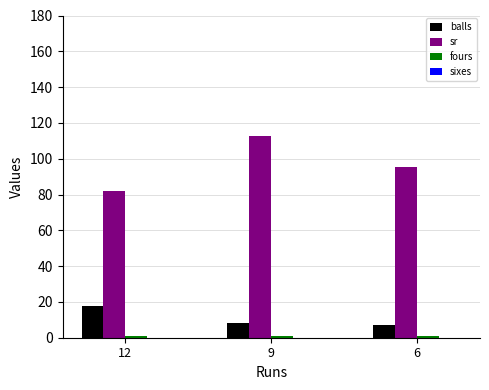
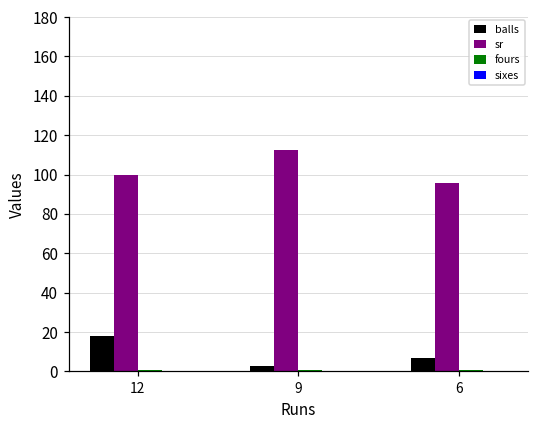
  {
    "balls": {
      "12": 18,
-     "9": 8,
+     "9": 3,
      "6": 7
    },
    "sr": {
-     "12": 82,
+     "12": 100,
      "9": 113,
      "6": 96
    },
    "sixes": {
      "12": 0,
      "9": 0,
      "6": 0
    }
  }
